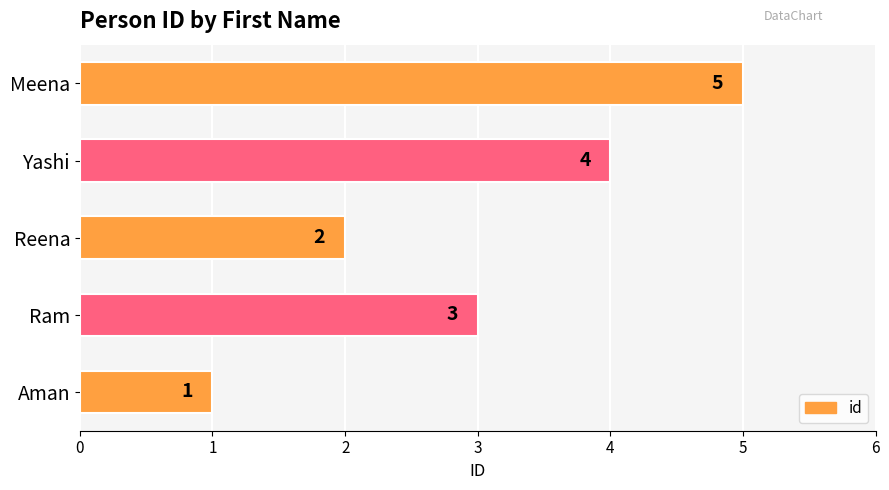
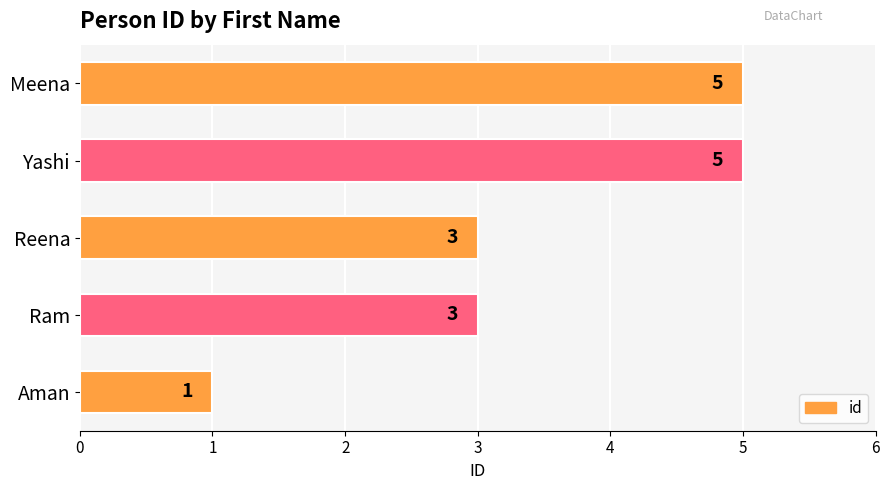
  {
    "Meena": 5,
-   "Yashi": 4,
-   "Reena": 2,
+   "Yashi": 5,
+   "Reena": 3,
    "Ram": 3,
    "Aman": 1
  }
